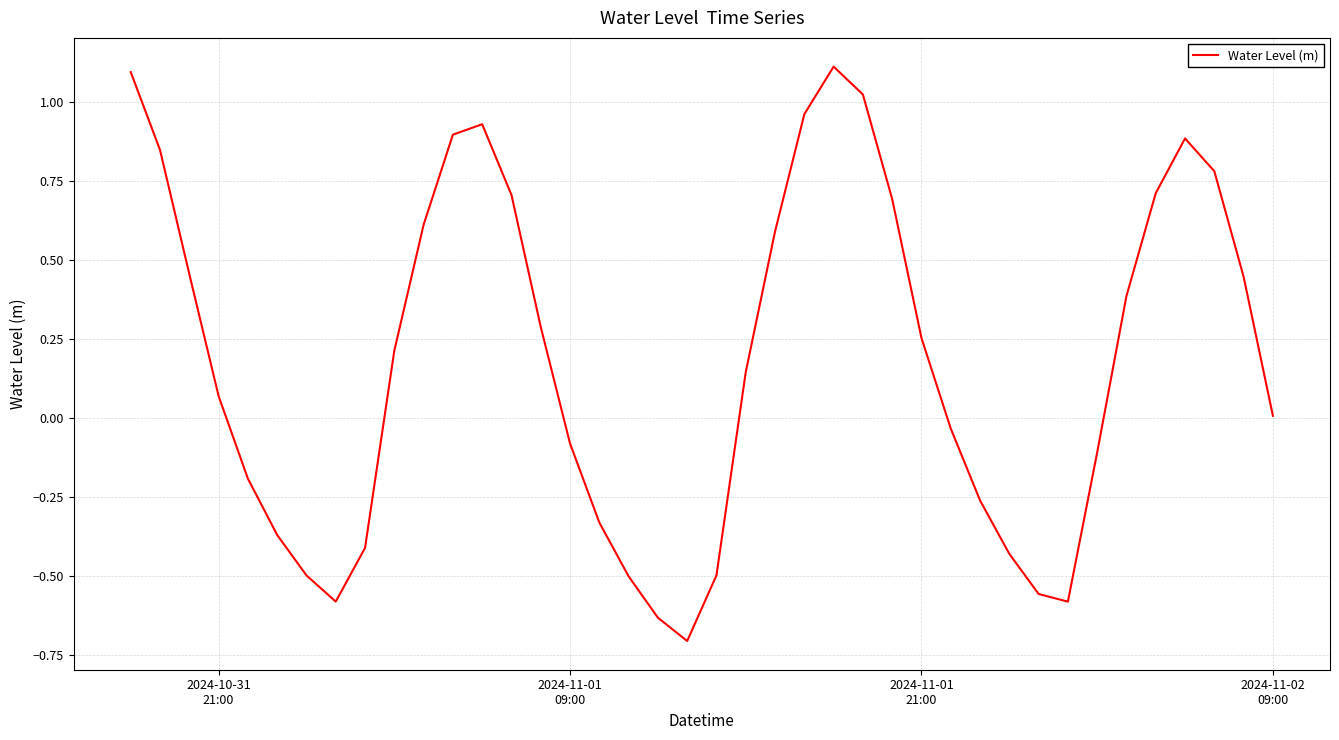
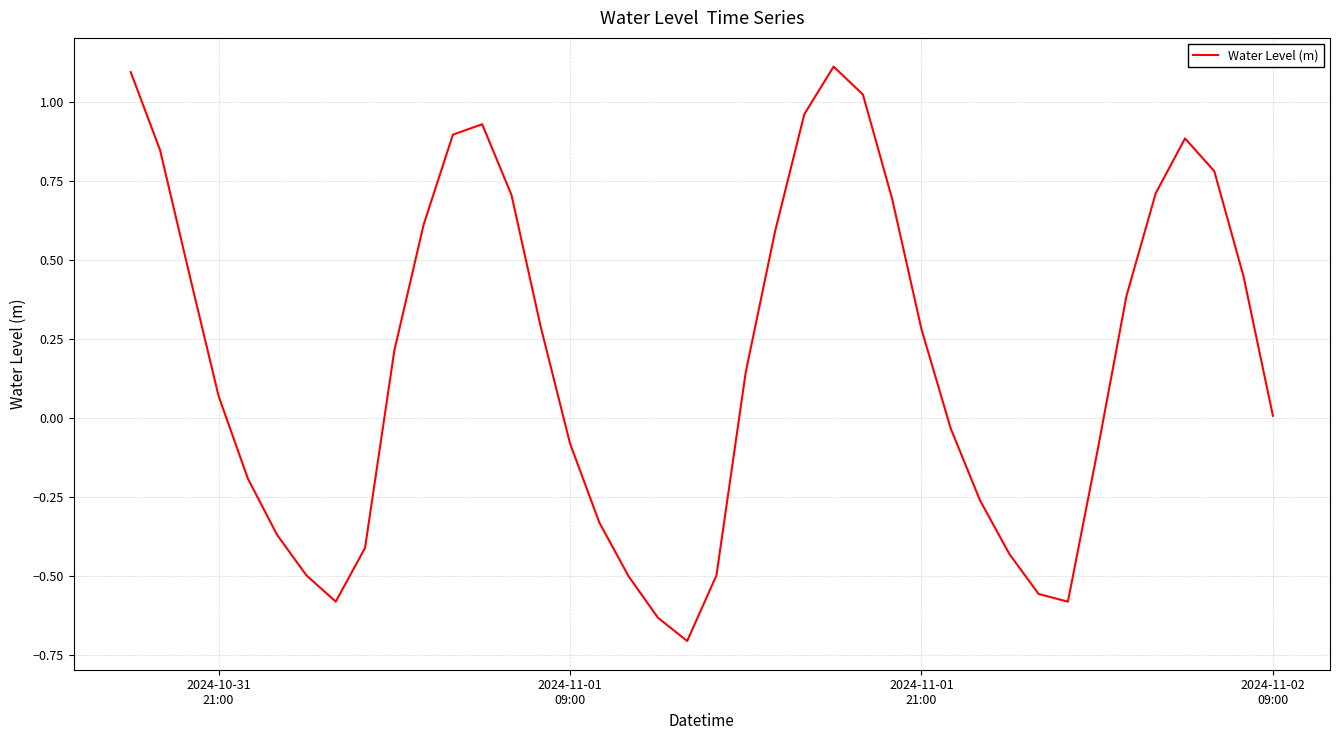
  {
    "2024-10-31 21:00": 0.07,
    "2024-11-01 09:00": -0.08,
-   "2024-11-01 21:00": 0.25,
+   "2024-11-01 21:00": 0.28,
    "2024-11-02 09:00": 0.01
  }
